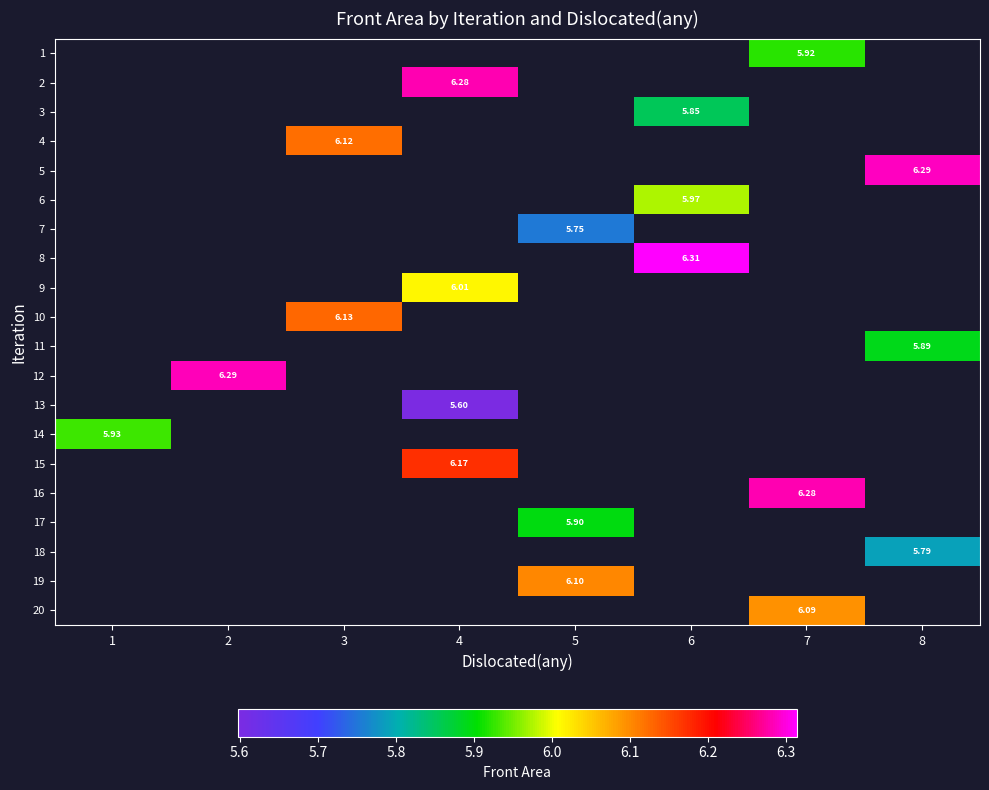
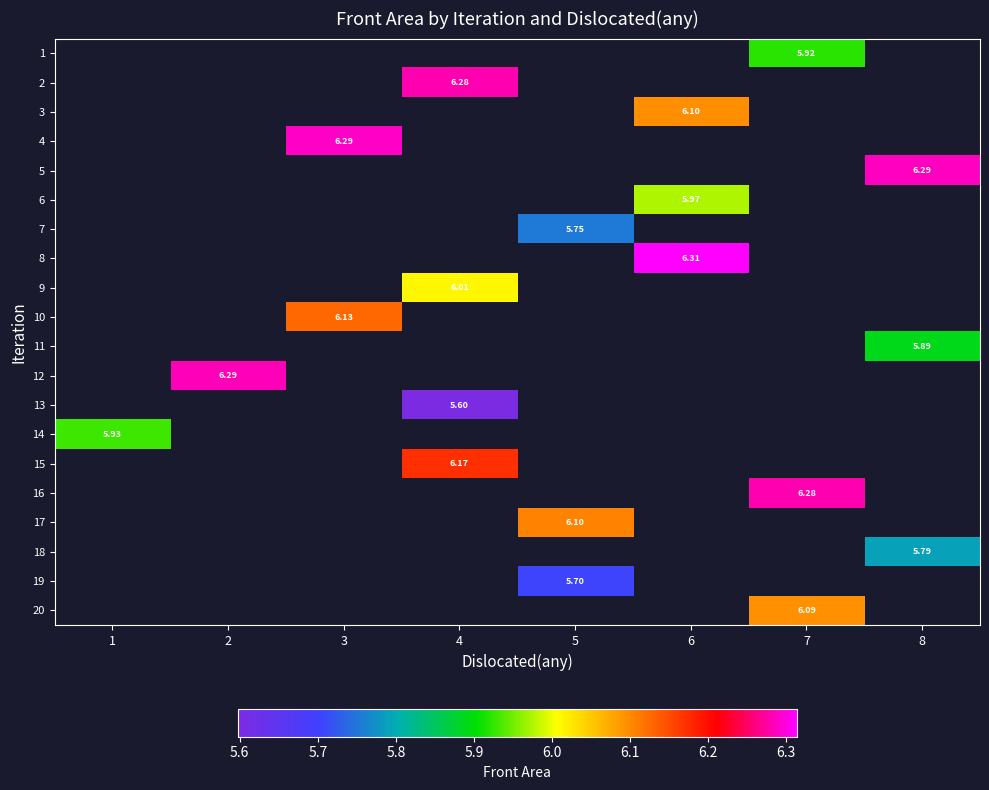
  {
    "1": {
      "7": 5.92
    },
    "2": {
      "4": 6.28
    },
    "3": {
-     "6": 5.85
+     "6": 6.10
    },
    "4": {
-     "3": 6.12
+     "3": 6.29
    },
    "5": {
      "8": 6.29
    },
    "6": {
      "6": 5.97
    },
    "7": {
      "5": 5.75
    },
    "8": {
      "6": 6.31
    },
    "9": {
      "4": 6.01
    },
    "10": {
      "3": 6.13
    },
    "11": {
      "8": 5.89
    },
    "12": {
      "2": 6.29
    },
    "13": {
      "4": 5.60
    },
    "14": {
      "1": 5.93
    },
    "15": {
      "4": 6.17
    },
    "16": {
      "7": 6.28
    },
    "17": {
-     "5": 5.90
+     "5": 6.10
    },
    "18": {
      "8": 5.79
    },
    "19": {
-     "5": 6.10
+     "5": 5.70
    },
    "20": {
      "7": 6.09
    }
  }
